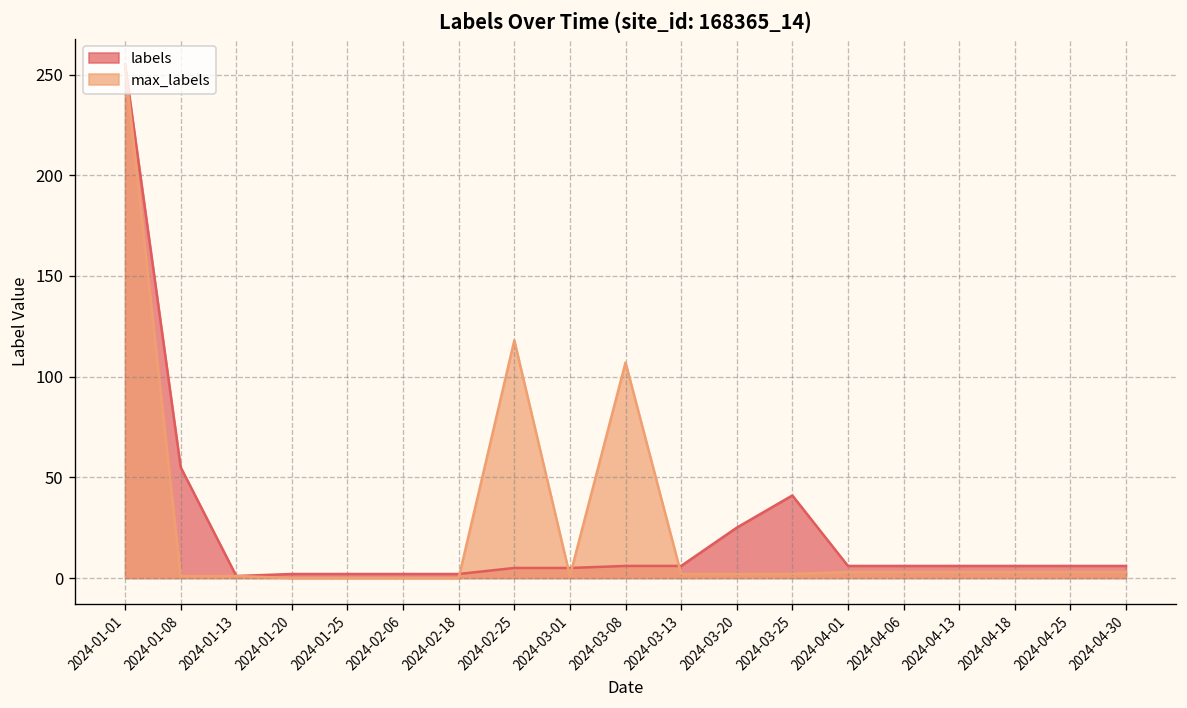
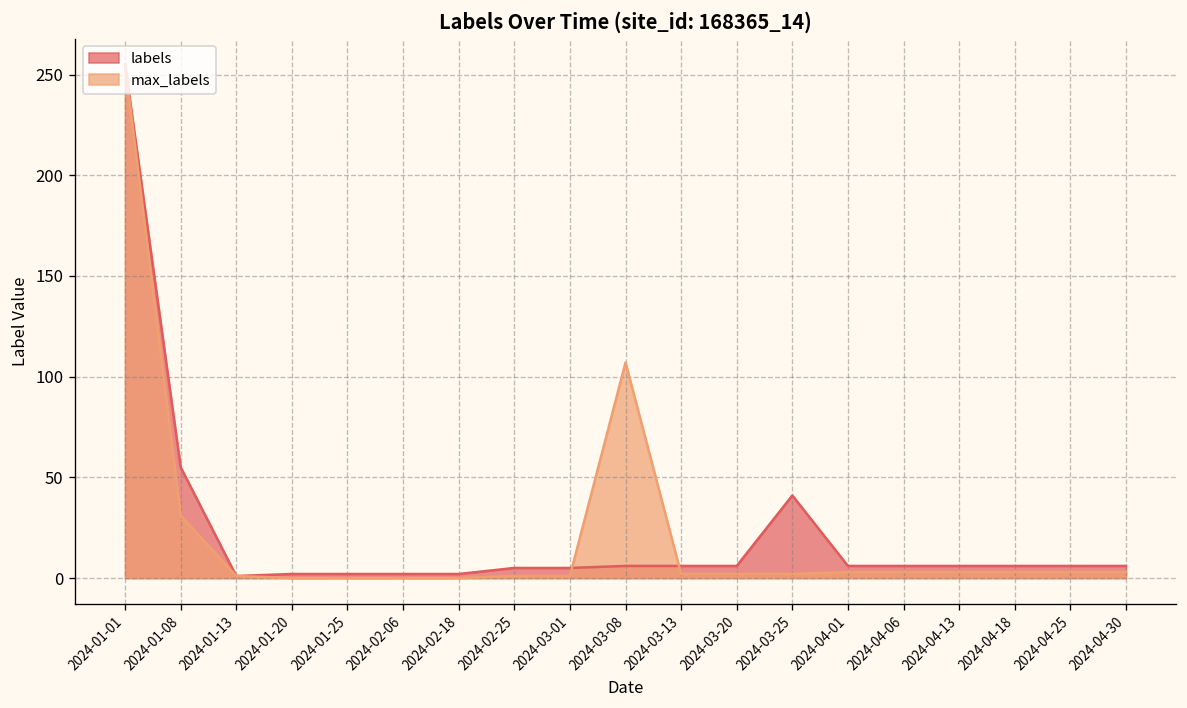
  {
    "labels": {
      "2024-01-08": 55,
      "2024-01-20": 2,
      "2024-01-25": 2,
      "2024-02-06": 2,
      "2024-02-18": 2,
      "2024-02-25": 5,
      "2024-03-01": 5,
      "2024-03-08": 6,
      "2024-03-13": 6,
-     "2024-03-20": 25,
+     "2024-03-20": 6,
      "2024-03-25": 41,
      "2024-04-01": 6,
      "2024-04-06": 6,
      "2024-04-13": 6,
      "2024-04-18": 6,
      "2024-04-25": 6,
      "2024-04-30": 6
    },
    "max_labels": {
-     "2024-01-08": 1,
+     "2024-01-08": 31,
      "2024-01-20": 0,
      "2024-01-25": 0,
      "2024-02-06": 0,
      "2024-02-18": 0,
-     "2024-02-25": 118,
+     "2024-02-25": 1,
      "2024-03-01": 1,
      "2024-03-08": 107,
      "2024-03-13": 2,
      "2024-03-20": 2,
      "2024-03-25": 2,
      "2024-04-01": 3,
      "2024-04-06": 3,
      "2024-04-13": 3,
      "2024-04-18": 3,
      "2024-04-25": 3,
      "2024-04-30": 3
    }
  }
